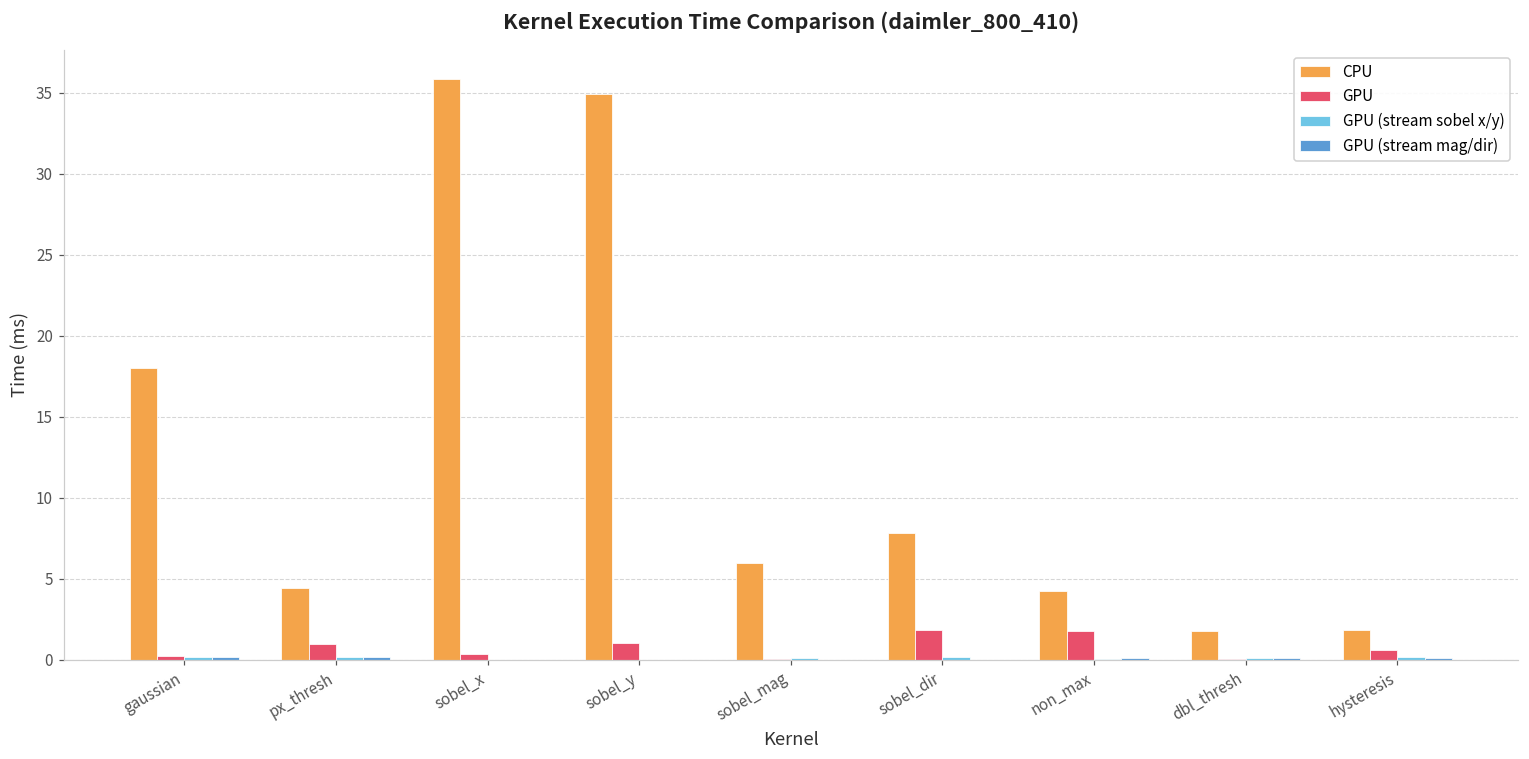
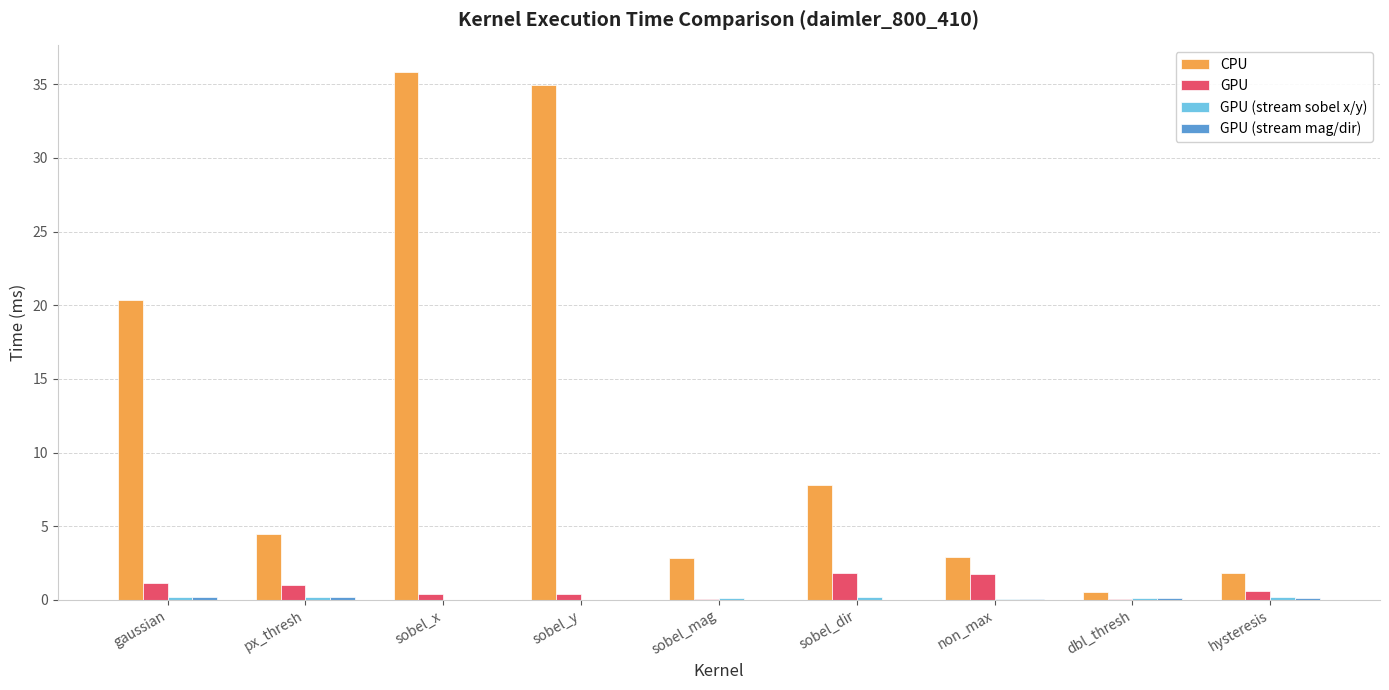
  {
    "CPU": {
-     "gaussian": 18.0,
+     "gaussian": 20.4,
      "px_thresh": 4.4,
      "sobel_x": 35.9,
      "sobel_y": 34.9,
-     "sobel_mag": 6.0,
+     "sobel_mag": 2.8,
      "sobel_dir": 7.8,
-     "non_max": 4.2,
-     "dbl_thresh": 1.8,
+     "non_max": 2.9,
+     "dbl_thresh": 0.5,
      "hysteresis": 1.8
    },
    "GPU": {
-     "gaussian": 0.2,
+     "gaussian": 1.2,
      "px_thresh": 1.0,
      "sobel_x": 0.4,
-     "sobel_y": 1.1,
+     "sobel_y": 0.4,
      "sobel_dir": 1.8,
      "non_max": 1.8,
      "hysteresis": 0.6
    }
  }
